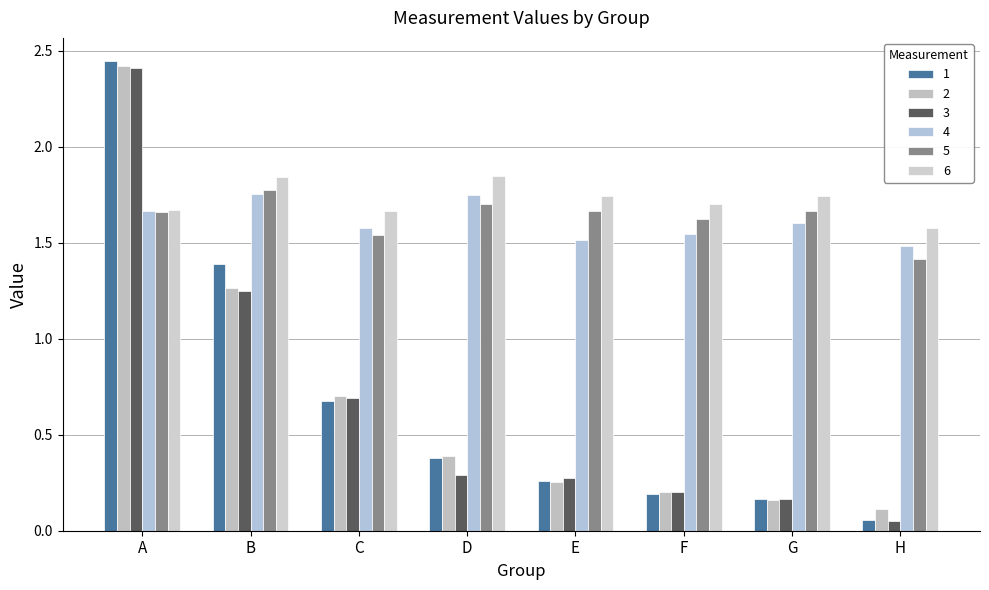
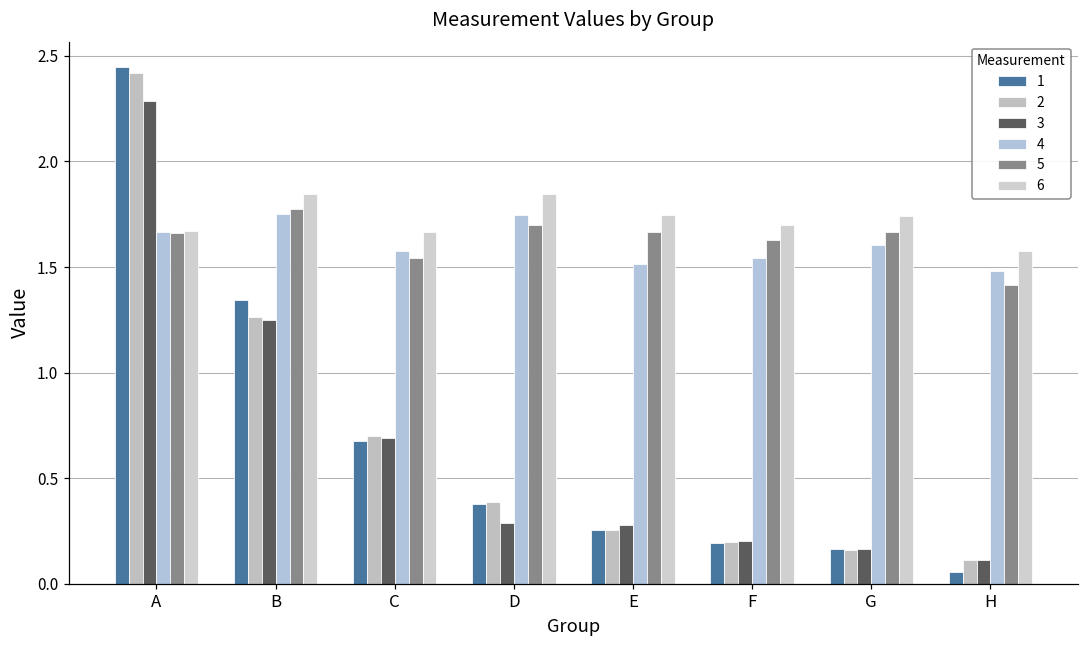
  {
    "1": {
      "A": 2.45,
-     "B": 1.39,
+     "B": 1.34,
      "C": 0.68,
      "D": 0.38,
      "E": 0.26,
      "F": 0.19,
      "G": 0.17,
      "H": 0.06
    },
    "3": {
-     "A": 2.41,
+     "A": 2.29,
      "B": 1.25,
      "C": 0.69,
      "D": 0.29,
      "E": 0.28,
      "F": 0.20,
      "G": 0.17,
-     "H": 0.05
+     "H": 0.11
    },
    "5": {
      "A": 1.66,
      "B": 1.77,
      "C": 1.54,
      "D": 1.70,
      "E": 1.67,
      "F": 1.63,
      "G": 1.66,
      "H": 1.41
    }
  }
